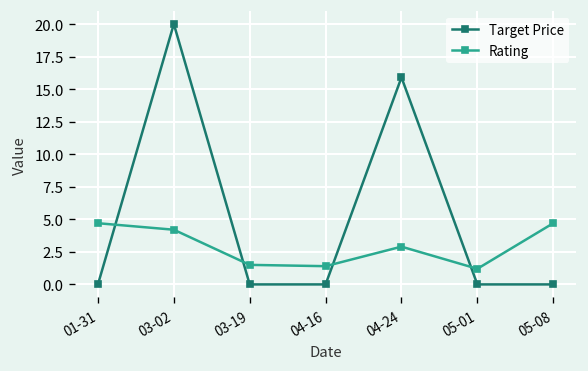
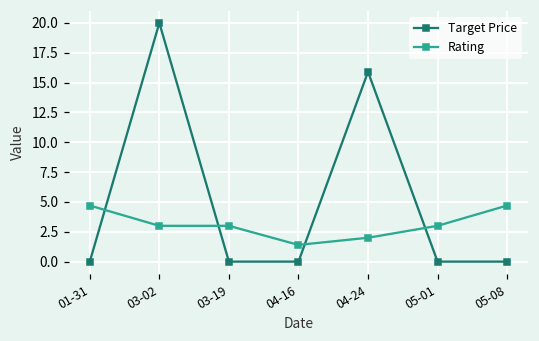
  {
    "Target Price": {
      "01-31": 0.0,
      "03-02": 20.0,
      "03-19": 0.0,
      "04-16": 0.0,
      "04-24": 15.9,
      "05-01": 0.0,
      "05-08": 0.0
    },
    "Rating": {
      "01-31": 4.7,
-     "03-02": 4.2,
-     "03-19": 1.5,
+     "03-02": 3.0,
+     "03-19": 3.0,
      "04-16": 1.4,
-     "04-24": 2.9,
-     "05-01": 1.2,
+     "04-24": 2.0,
+     "05-01": 3.0,
      "05-08": 4.7
    }
  }
